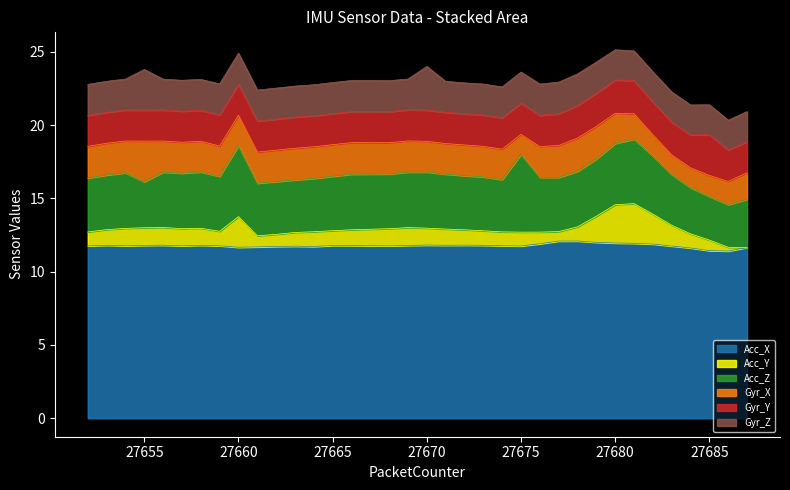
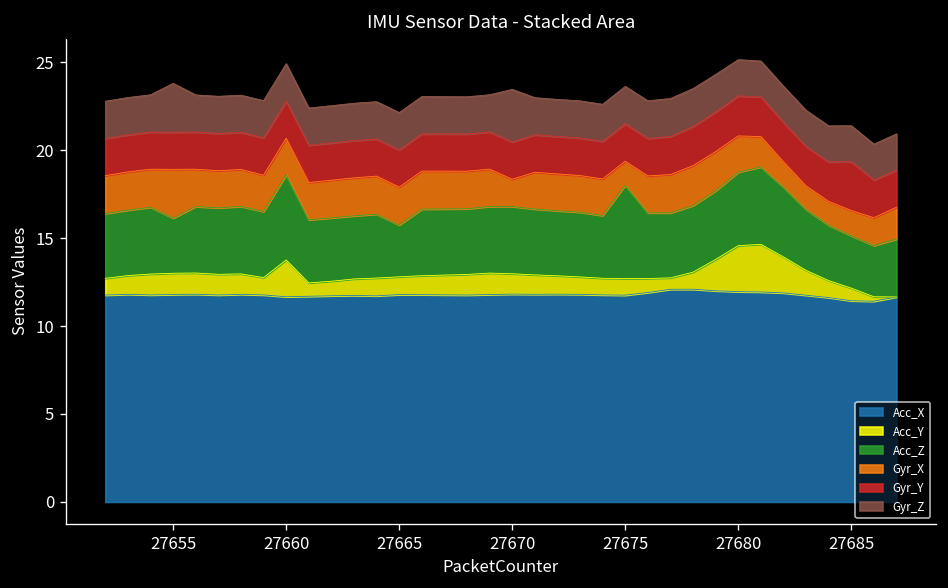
  {
    "Acc_X": {
      "27655": 11.8,
      "27660": 11.7,
      "27665": 11.8,
      "27670": 11.8,
      "27675": 11.8,
      "27680": 12.0,
      "27685": 11.4
    },
    "Acc_Y": {
      "27655": 1.2,
      "27660": 2.1,
      "27665": 1.0,
      "27670": 1.2,
      "27675": 0.9,
      "27680": 2.6,
      "27685": 0.7
    },
    "Acc_Z": {
      "27655": 3.1,
      "27660": 4.8,
-     "27665": 3.7,
+     "27665": 2.9,
      "27670": 3.8,
      "27675": 5.3,
      "27680": 4.2,
      "27685": 3.0
    },
    "Gyr_X": {
      "27655": 2.8,
      "27660": 2.1,
      "27665": 2.2,
-     "27670": 2.1,
+     "27670": 1.5,
      "27675": 1.4,
      "27680": 2.1,
      "27685": 1.4
    },
    "Gyr_Y": {
      "27655": 2.1,
      "27660": 2.1,
      "27665": 2.1,
      "27670": 2.1,
      "27675": 2.1,
      "27680": 2.3,
      "27685": 2.8
    },
    "Gyr_Z": {
      "27655": 2.8,
      "27660": 2.1,
      "27665": 2.1,
      "27670": 3.0,
      "27675": 2.1,
      "27680": 2.1,
      "27685": 2.0
    }
  }
